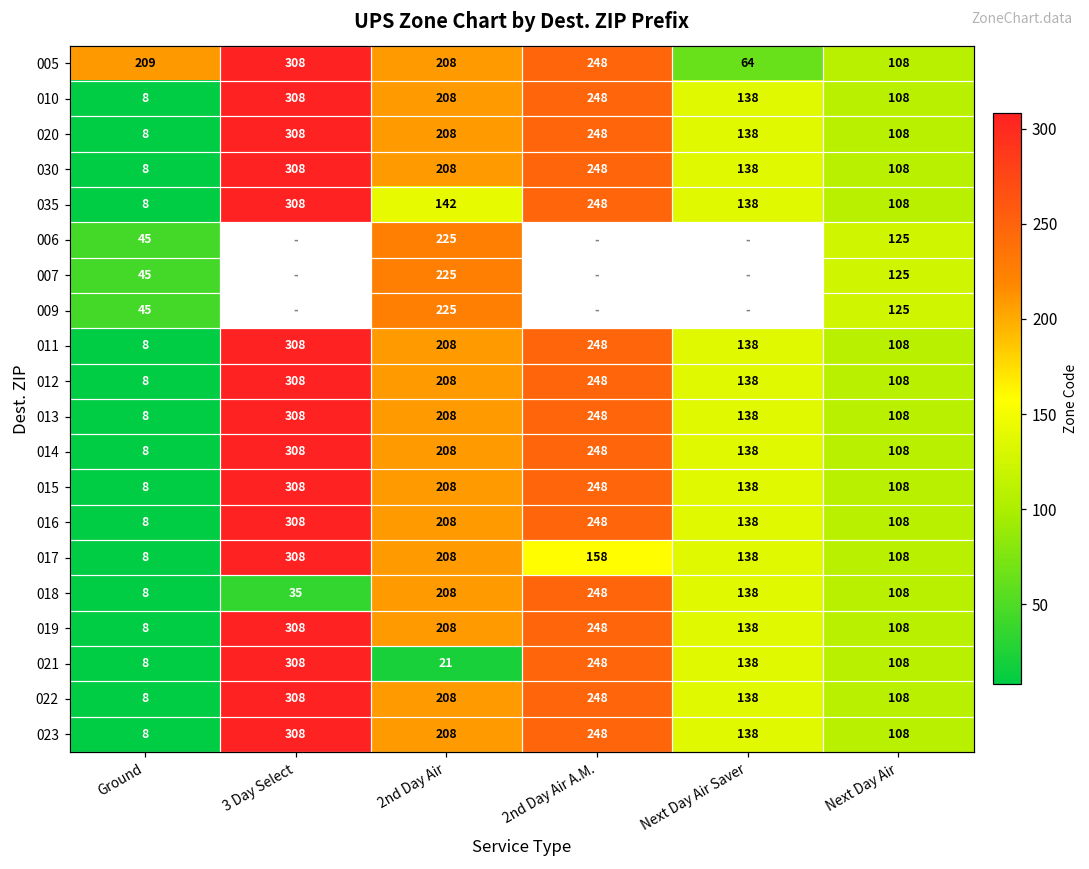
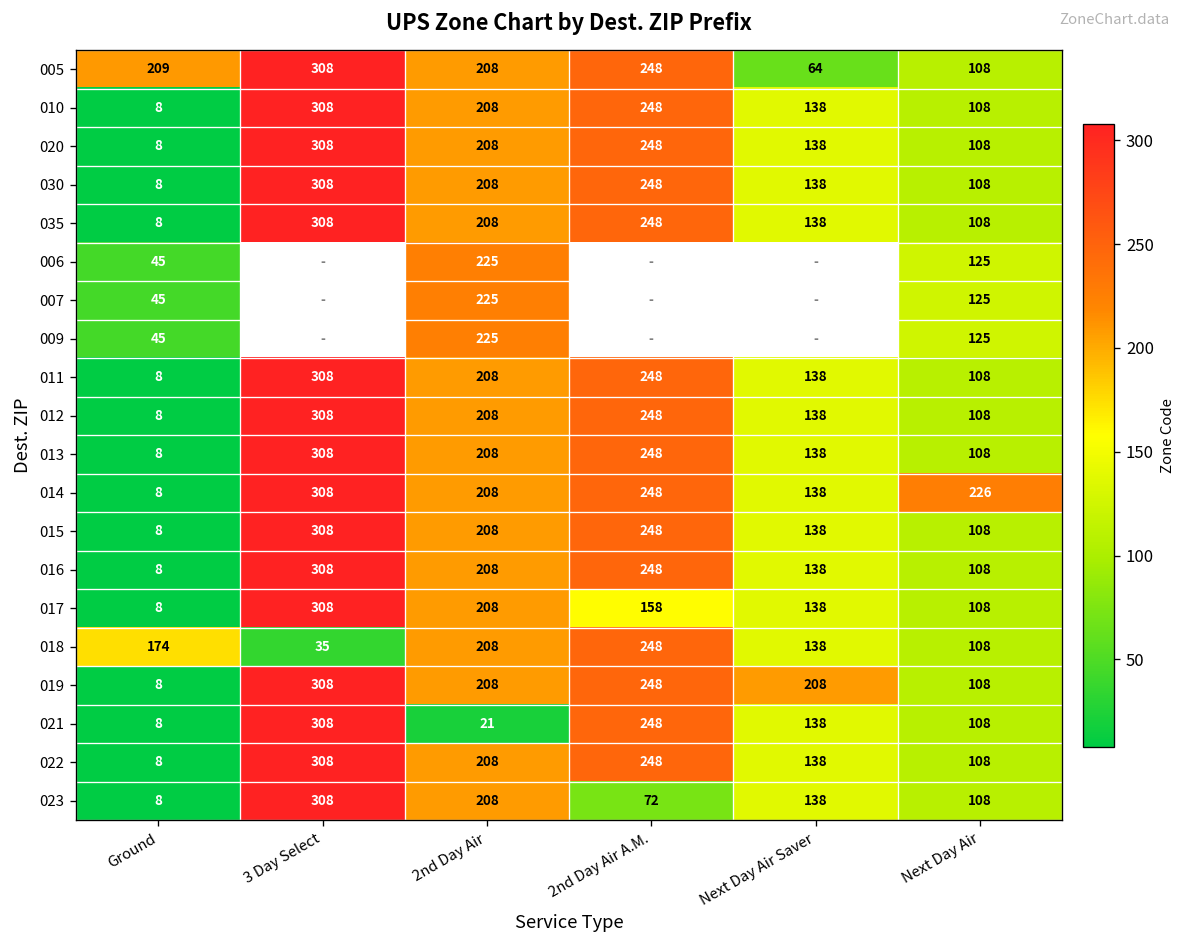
  {
    "005": {
      "Ground": 209,
      "3 Day Select": 308,
      "2nd Day Air": 208,
      "2nd Day Air A.M.": 248,
      "Next Day Air Saver": 64,
      "Next Day Air": 108
    },
    "010": {
      "Ground": 8,
      "3 Day Select": 308,
      "2nd Day Air": 208,
      "2nd Day Air A.M.": 248,
      "Next Day Air Saver": 138,
      "Next Day Air": 108
    },
    "020": {
      "Ground": 8,
      "3 Day Select": 308,
      "2nd Day Air": 208,
      "2nd Day Air A.M.": 248,
      "Next Day Air Saver": 138,
      "Next Day Air": 108
    },
    "030": {
      "Ground": 8,
      "3 Day Select": 308,
      "2nd Day Air": 208,
      "2nd Day Air A.M.": 248,
      "Next Day Air Saver": 138,
      "Next Day Air": 108
    },
    "035": {
      "Ground": 8,
      "3 Day Select": 308,
-     "2nd Day Air": 142,
+     "2nd Day Air": 208,
      "2nd Day Air A.M.": 248,
      "Next Day Air Saver": 138,
      "Next Day Air": 108
    },
    "006": {
      "Ground": 45,
      "2nd Day Air": 225,
      "Next Day Air": 125
    },
    "007": {
      "Ground": 45,
      "2nd Day Air": 225,
      "Next Day Air": 125
    },
    "009": {
      "Ground": 45,
      "2nd Day Air": 225,
      "Next Day Air": 125
    },
    "011": {
      "Ground": 8,
      "3 Day Select": 308,
      "2nd Day Air": 208,
      "2nd Day Air A.M.": 248,
      "Next Day Air Saver": 138,
      "Next Day Air": 108
    },
    "012": {
      "Ground": 8,
      "3 Day Select": 308,
      "2nd Day Air": 208,
      "2nd Day Air A.M.": 248,
      "Next Day Air Saver": 138,
      "Next Day Air": 108
    },
    "013": {
      "Ground": 8,
      "3 Day Select": 308,
      "2nd Day Air": 208,
      "2nd Day Air A.M.": 248,
      "Next Day Air Saver": 138,
      "Next Day Air": 108
    },
    "014": {
      "Ground": 8,
      "3 Day Select": 308,
      "2nd Day Air": 208,
      "2nd Day Air A.M.": 248,
      "Next Day Air Saver": 138,
-     "Next Day Air": 108
+     "Next Day Air": 226
    },
    "015": {
      "Ground": 8,
      "3 Day Select": 308,
      "2nd Day Air": 208,
      "2nd Day Air A.M.": 248,
      "Next Day Air Saver": 138,
      "Next Day Air": 108
    },
    "016": {
      "Ground": 8,
      "3 Day Select": 308,
      "2nd Day Air": 208,
      "2nd Day Air A.M.": 248,
      "Next Day Air Saver": 138,
      "Next Day Air": 108
    },
    "017": {
      "Ground": 8,
      "3 Day Select": 308,
      "2nd Day Air": 208,
      "2nd Day Air A.M.": 158,
      "Next Day Air Saver": 138,
      "Next Day Air": 108
    },
    "018": {
-     "Ground": 8,
+     "Ground": 174,
      "3 Day Select": 35,
      "2nd Day Air": 208,
      "2nd Day Air A.M.": 248,
      "Next Day Air Saver": 138,
      "Next Day Air": 108
    },
    "019": {
      "Ground": 8,
      "3 Day Select": 308,
      "2nd Day Air": 208,
      "2nd Day Air A.M.": 248,
-     "Next Day Air Saver": 138,
+     "Next Day Air Saver": 208,
      "Next Day Air": 108
    },
    "021": {
      "Ground": 8,
      "3 Day Select": 308,
      "2nd Day Air": 21,
      "2nd Day Air A.M.": 248,
      "Next Day Air Saver": 138,
      "Next Day Air": 108
    },
    "022": {
      "Ground": 8,
      "3 Day Select": 308,
      "2nd Day Air": 208,
      "2nd Day Air A.M.": 248,
      "Next Day Air Saver": 138,
      "Next Day Air": 108
    },
    "023": {
      "Ground": 8,
      "3 Day Select": 308,
      "2nd Day Air": 208,
-     "2nd Day Air A.M.": 248,
+     "2nd Day Air A.M.": 72,
      "Next Day Air Saver": 138,
      "Next Day Air": 108
    }
  }
